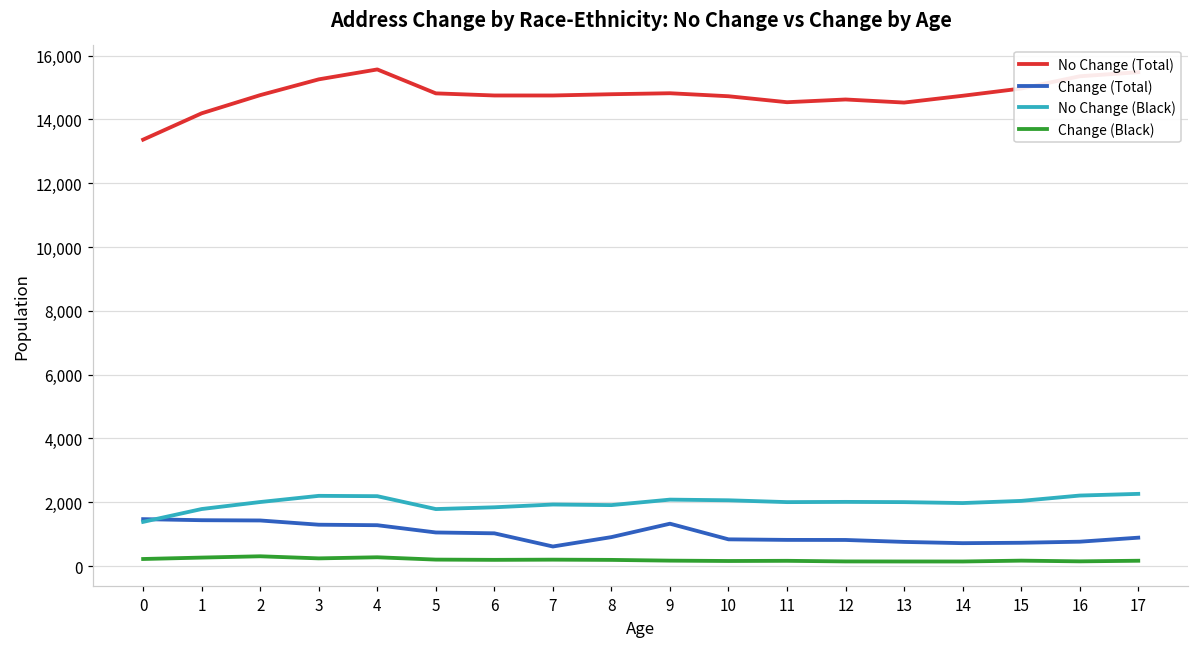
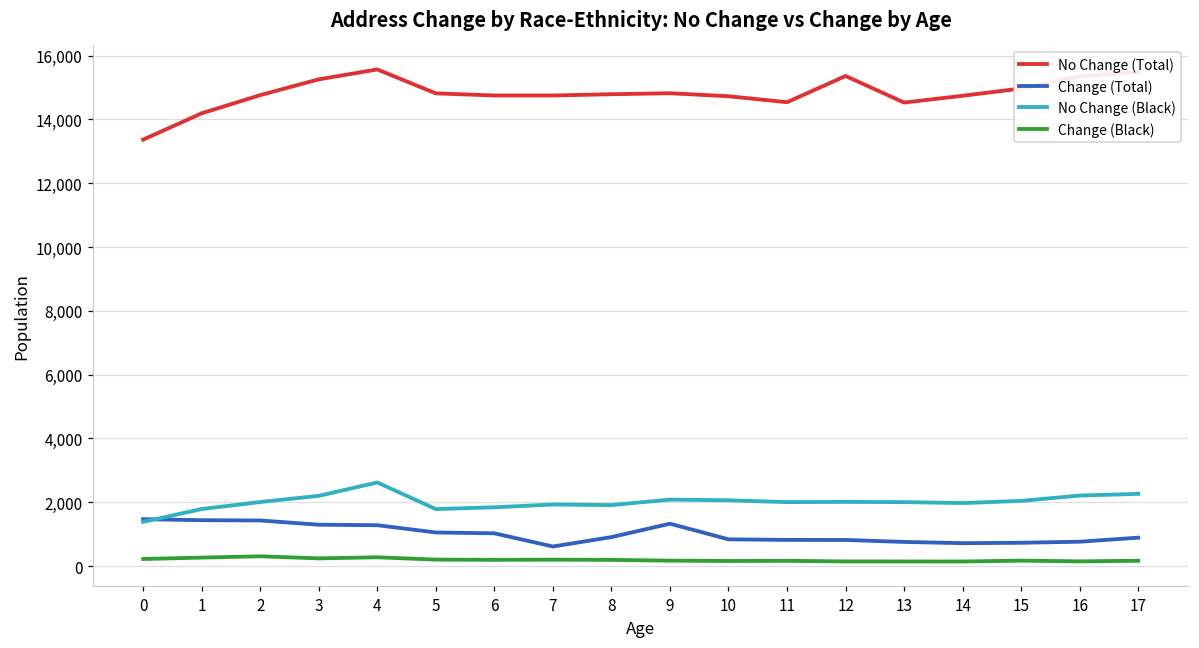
  {
    "No Change (Total)": {
      "0": "13,400",
      "1": "14,200",
      "2": "14,800",
      "3": "15,300",
      "4": "15,600",
      "5": "14,800",
      "6": "14,800",
      "7": "14,800",
      "8": "14,800",
      "9": "14,800",
      "10": "14,700",
      "11": "14,500",
-     "12": "14,600",
+     "12": "15,400",
      "13": "14,500",
      "14": "14,700"
    },
    "Change (Total)": {
      "1": "1,400",
      "2": "1,400",
      "3": "1,300",
      "4": "1,300",
      "5": "1,100",
      "6": "1,000",
      "7": "600",
      "8": "900",
      "9": "1,300",
      "10": "800",
      "11": "800",
      "12": "800",
      "13": "800",
      "14": "700",
      "15": "700",
      "16": "800",
      "17": "900"
    },
    "No Change (Black)": {
      "1": "1,800",
      "2": "2,000",
      "3": "2,200",
-     "4": "2,200",
+     "4": "2,600",
      "5": "1,800",
      "6": "1,800",
      "7": "1,900",
      "8": "1,900",
      "9": "2,100",
      "10": "2,100",
      "11": "2,000",
      "12": "2,000",
      "13": "2,000",
      "14": "2,000",
      "15": "2,000",
      "16": "2,200",
      "17": "2,300"
    },
    "Change (Black)": {
      "0": "200",
      "1": "300",
      "2": "300",
      "3": "200",
      "4": "300",
      "5": "200",
      "6": "200",
      "7": "200",
      "8": "200",
      "9": "200",
      "10": "200",
      "11": "200",
      "12": "100",
      "13": "100",
      "14": "100",
      "15": "200",
      "16": "100",
      "17": "200"
    }
  }
